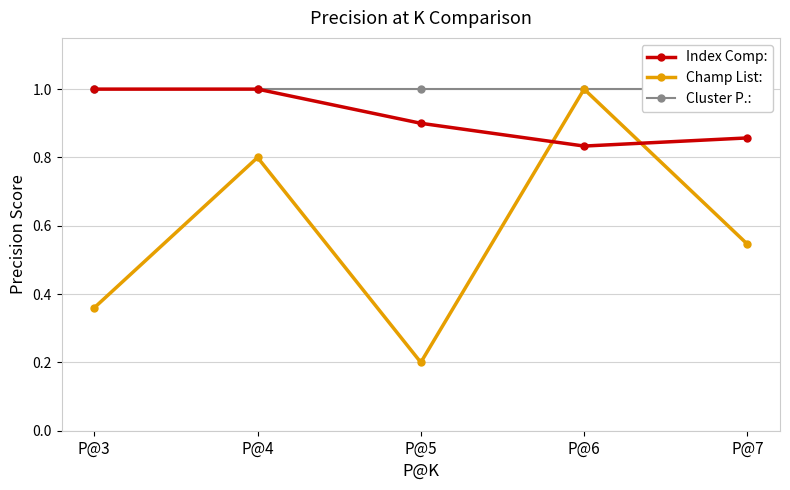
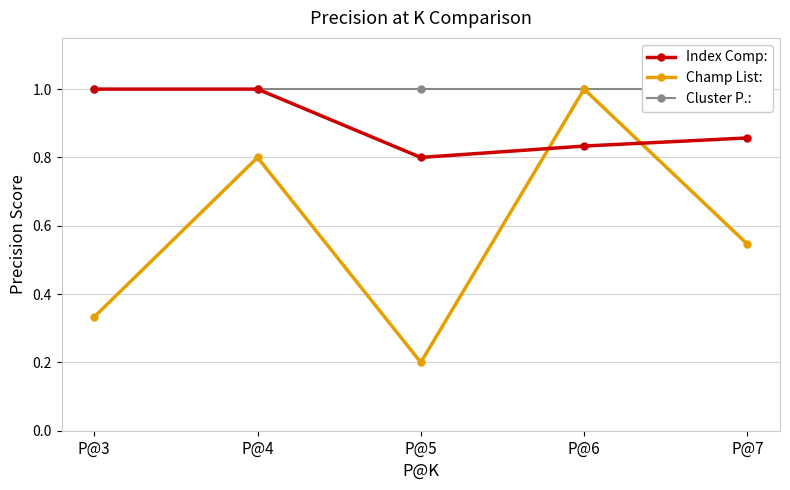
  {
    "Index Comp:": {
-     "P@5": 0.9,
+     "P@5": 0.8,
      "P@6": 0.83,
      "P@7": 0.86
    },
    "Champ List:": {
-     "P@3": 0.36,
+     "P@3": 0.33,
      "P@4": 0.80,
      "P@5": 0.20,
      "P@7": 0.55
    },
    "Cluster P.:": {
      "P@5": 1.00
    }
  }
